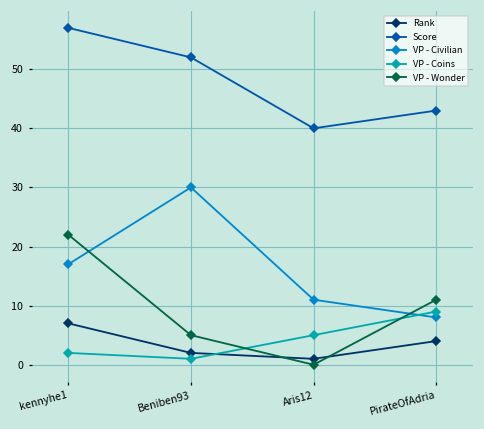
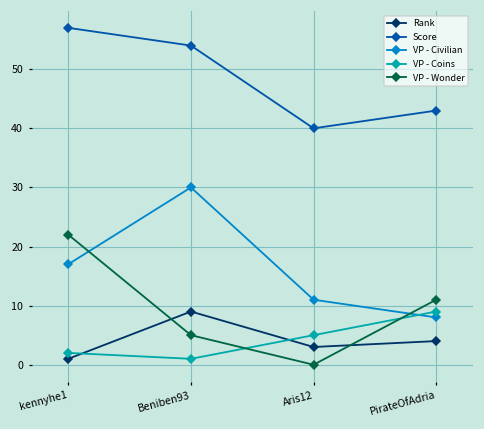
  {
    "Rank": {
-     "kennyhe1": 7,
-     "Beniben93": 2,
-     "Aris12": 1,
+     "kennyhe1": 1,
+     "Beniben93": 9,
+     "Aris12": 3,
      "PirateOfAdria": 4
    },
    "Score": {
      "kennyhe1": 57,
-     "Beniben93": 52,
+     "Beniben93": 54,
      "Aris12": 40,
      "PirateOfAdria": 43
    },
    "VP - Wonder": {
      "kennyhe1": 22,
      "Beniben93": 5,
      "Aris12": 0,
      "PirateOfAdria": 11
    }
  }
